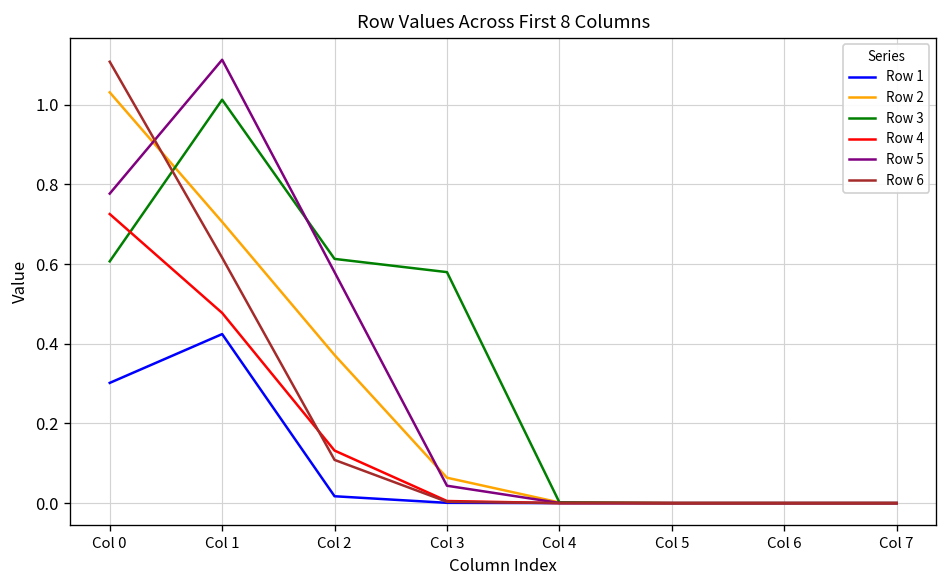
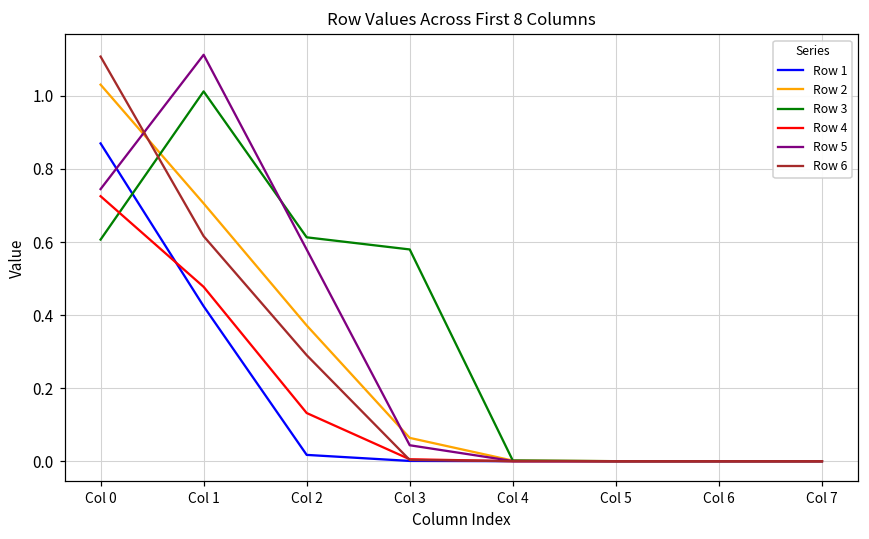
  {
    "Row 1": {
-     "Col 0": 0.30,
+     "Col 0": 0.87,
      "Col 1": 0.42,
      "Col 2": 0.02
    },
    "Row 2": {
      "Col 0": 1.03,
      "Col 1": 0.71,
      "Col 2": 0.37,
      "Col 3": 0.06
    },
    "Row 3": {
      "Col 0": 0.61,
      "Col 1": 1.01,
      "Col 2": 0.61,
      "Col 3": 0.58
    },
    "Row 4": {
      "Col 0": 0.73,
      "Col 1": 0.48,
      "Col 2": 0.13
    },
    "Row 5": {
-     "Col 0": 0.78,
+     "Col 0": 0.74,
      "Col 1": 1.11,
      "Col 2": 0.58,
      "Col 3": 0.04
    },
    "Row 6": {
      "Col 0": 1.11,
      "Col 1": 0.62,
-     "Col 2": 0.11
+     "Col 2": 0.29
    }
  }
